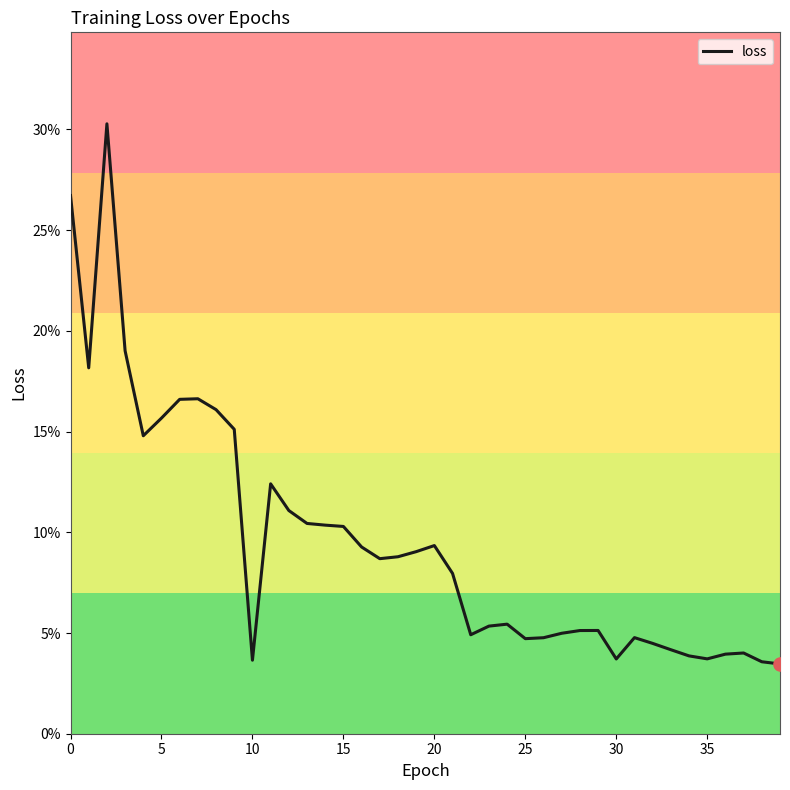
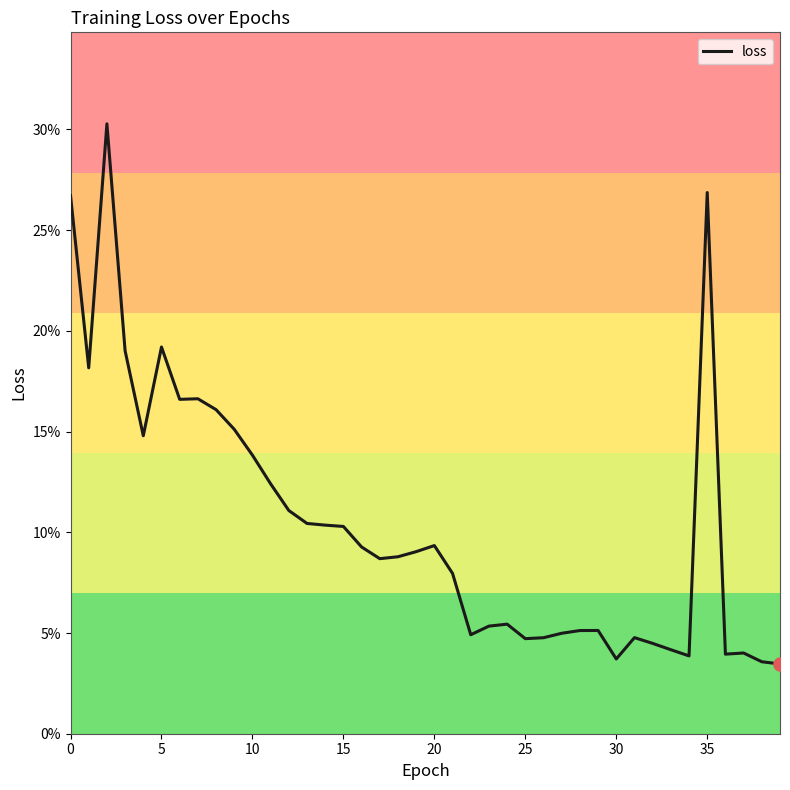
  {
    "loss": {
      "0": "26.7%",
-     "5": "15.7%",
-     "10": "3.7%",
+     "5": "19.2%",
+     "10": "13.8%",
      "15": "10.3%",
      "20": "9.3%",
      "25": "4.7%",
      "30": "3.7%",
-     "35": "3.7%"
+     "35": "26.9%"
    }
  }
